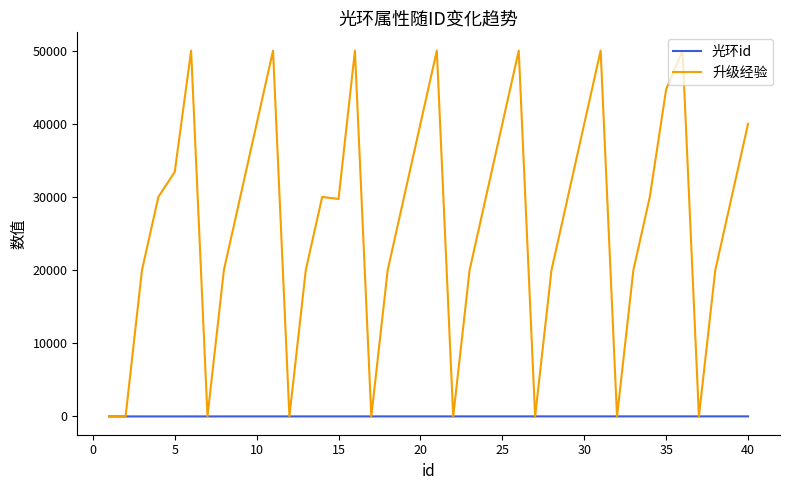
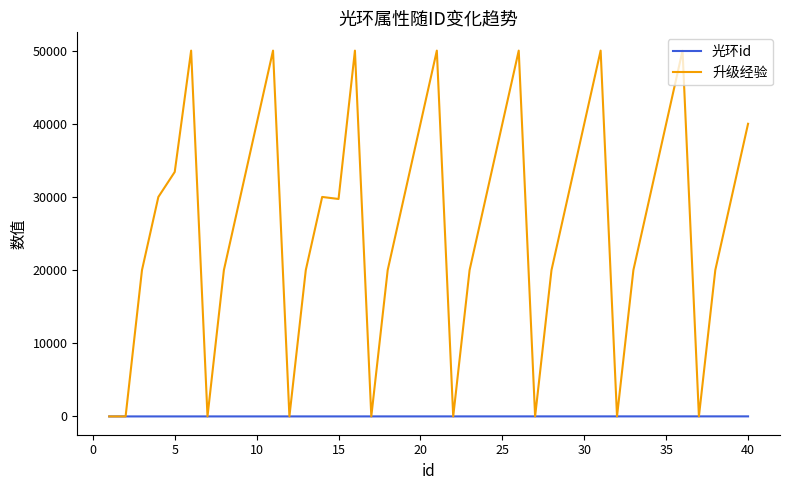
  {
    "光环id": {
      "5": 0,
      "10": 0,
      "15": 0,
      "20": 0,
      "25": 0,
      "30": 0,
      "35": 0,
      "40": 0
    },
    "升级经验": {
      "5": 33000,
      "10": 40000,
      "15": 30000,
      "20": 40000,
      "25": 40000,
      "30": 40000,
-     "35": 45000,
+     "35": 40000,
      "40": 40000
    }
  }
